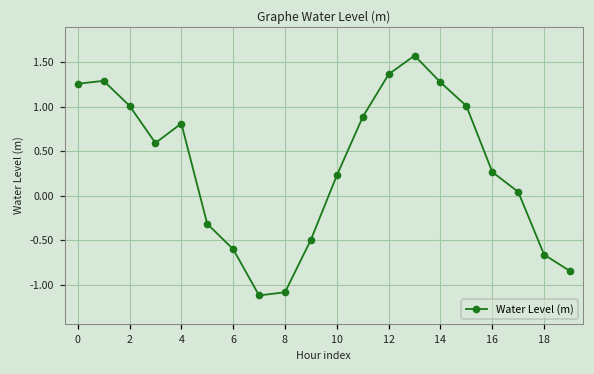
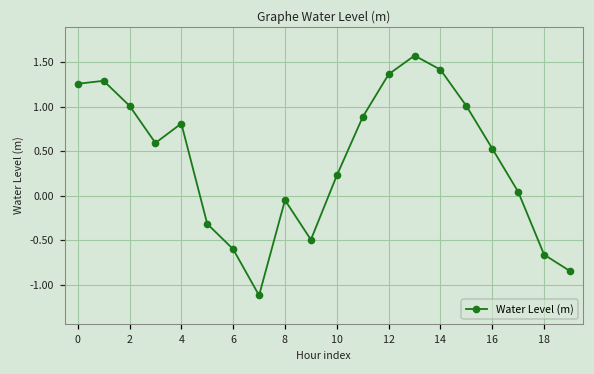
  {
    "0": 1.3,
    "2": 1.0,
    "4": 0.8,
    "6": -0.6,
-   "8": -1.1,
+   "8": 0.0,
    "10": 0.2,
    "12": 1.4,
-   "14": 1.3,
-   "16": 0.3,
+   "14": 1.4,
+   "16": 0.5,
    "18": -0.7
  }
